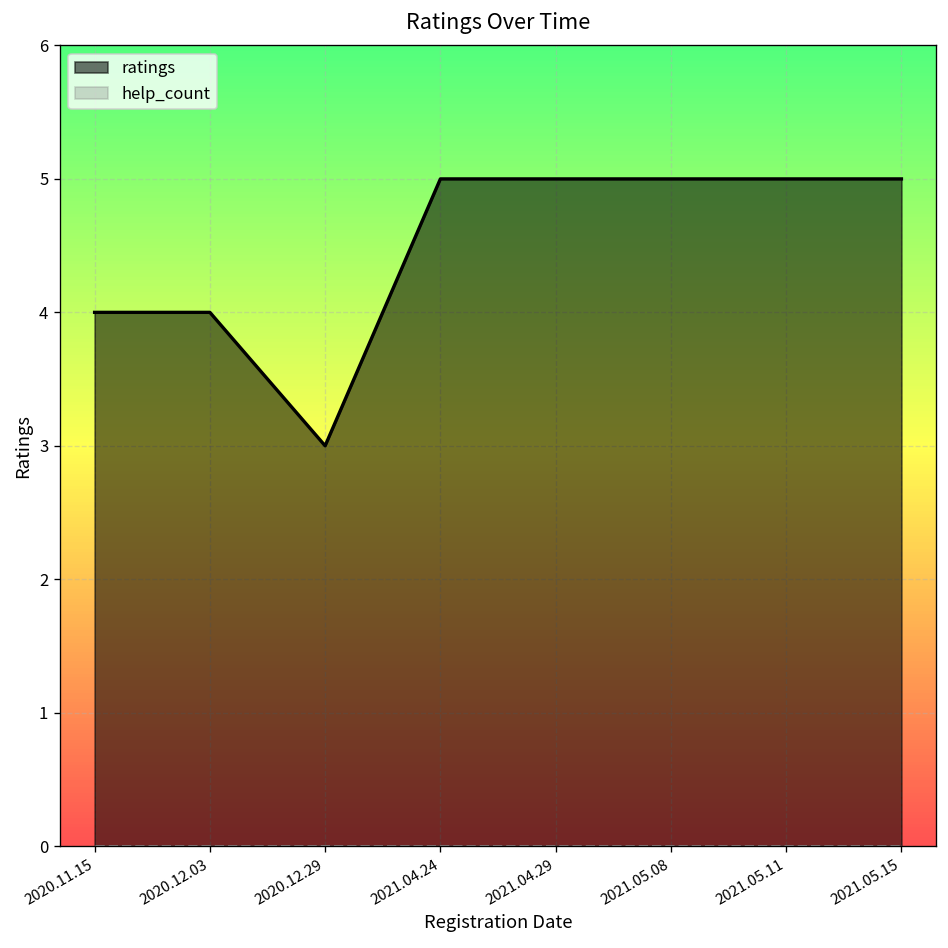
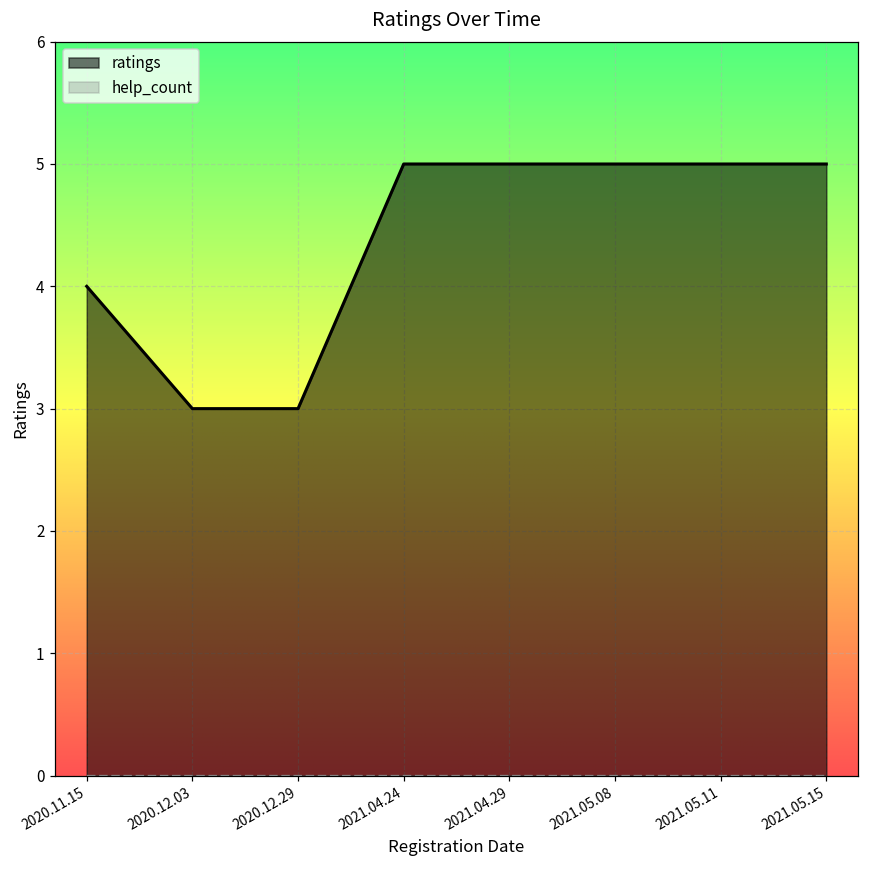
  {
    "ratings": {
      "2020.11.15": 4,
-     "2020.12.03": 4,
+     "2020.12.03": 3,
      "2020.12.29": 3,
      "2021.04.24": 5,
      "2021.04.29": 5,
      "2021.05.08": 5,
      "2021.05.11": 5,
      "2021.05.15": 5
    },
    "help_count": {
      "2020.11.15": 0,
      "2020.12.03": 0,
      "2020.12.29": 0,
      "2021.04.24": 0,
      "2021.04.29": 0,
      "2021.05.08": 0,
      "2021.05.11": 0,
      "2021.05.15": 0
    }
  }
